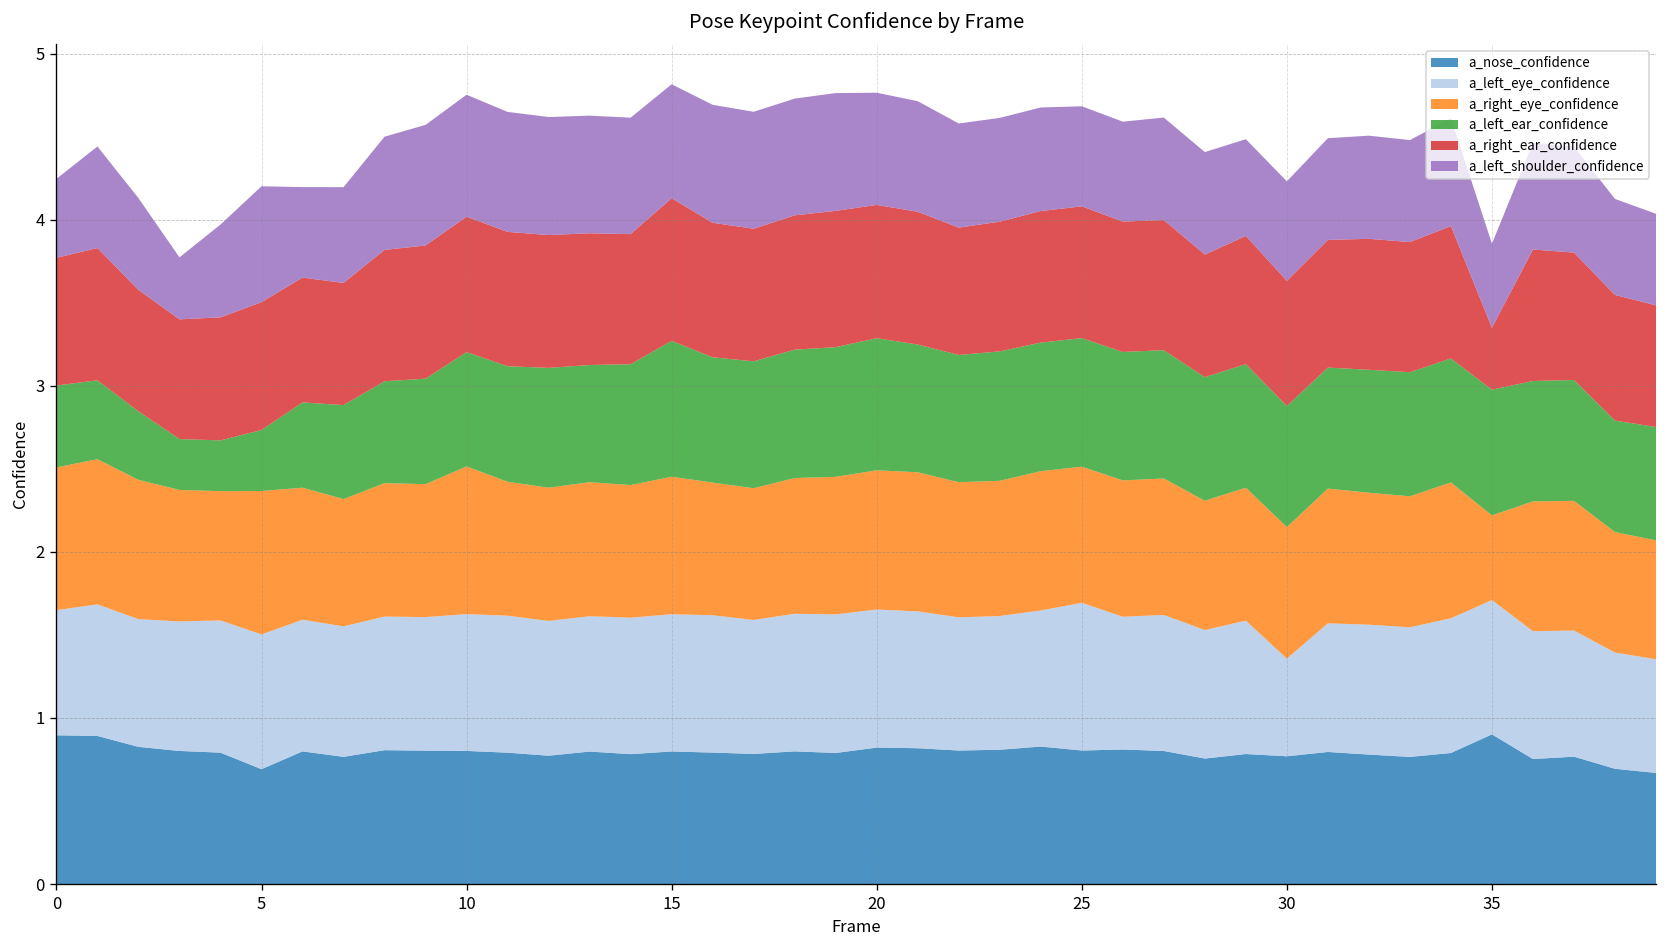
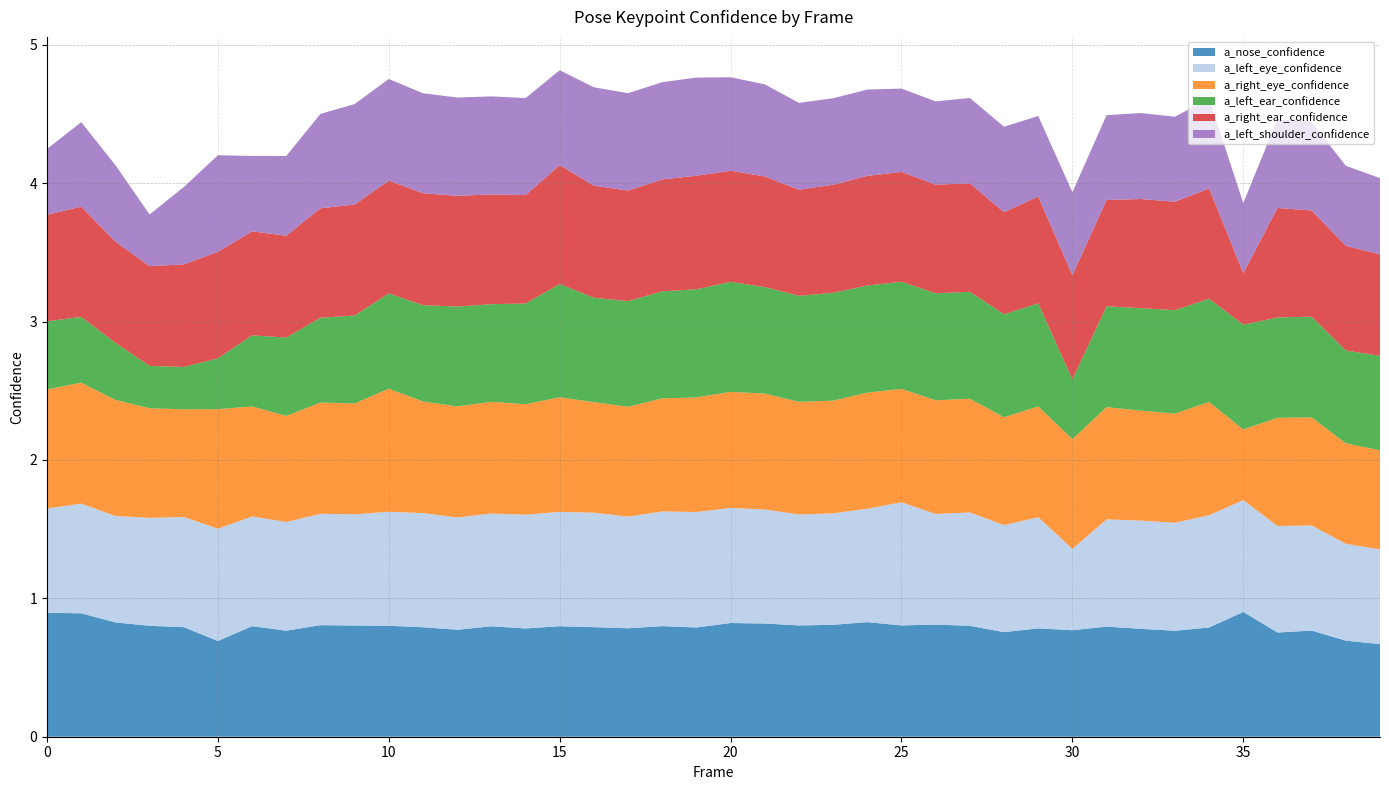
  {
    "a_nose_confidence": {
      "0": 0.90,
      "5": 0.69,
      "10": 0.80,
      "15": 0.80,
      "20": 0.82,
      "25": 0.80,
      "30": 0.77,
      "35": 0.90
    },
    "a_left_eye_confidence": {
      "0": 0.75,
      "5": 0.81,
      "10": 0.82,
      "15": 0.83,
      "20": 0.83,
      "25": 0.89,
      "30": 0.59,
      "35": 0.81
    },
    "a_right_eye_confidence": {
      "0": 0.86,
      "5": 0.86,
      "10": 0.89,
      "15": 0.83,
      "20": 0.84,
      "25": 0.82,
      "30": 0.79,
      "35": 0.51
    },
    "a_left_ear_confidence": {
      "0": 0.49,
      "5": 0.37,
      "10": 0.69,
      "15": 0.82,
      "20": 0.80,
      "25": 0.77,
-     "30": 0.73,
+     "30": 0.43,
      "35": 0.76
    },
    "a_right_ear_confidence": {
      "0": 0.77,
      "5": 0.77,
      "10": 0.82,
      "15": 0.86,
      "20": 0.80,
      "25": 0.79,
      "30": 0.75,
      "35": 0.37
    },
    "a_left_shoulder_confidence": {
      "0": 0.48,
      "5": 0.70,
      "10": 0.73,
      "15": 0.69,
      "20": 0.68,
      "25": 0.60,
      "30": 0.60,
      "35": 0.51
    }
  }
